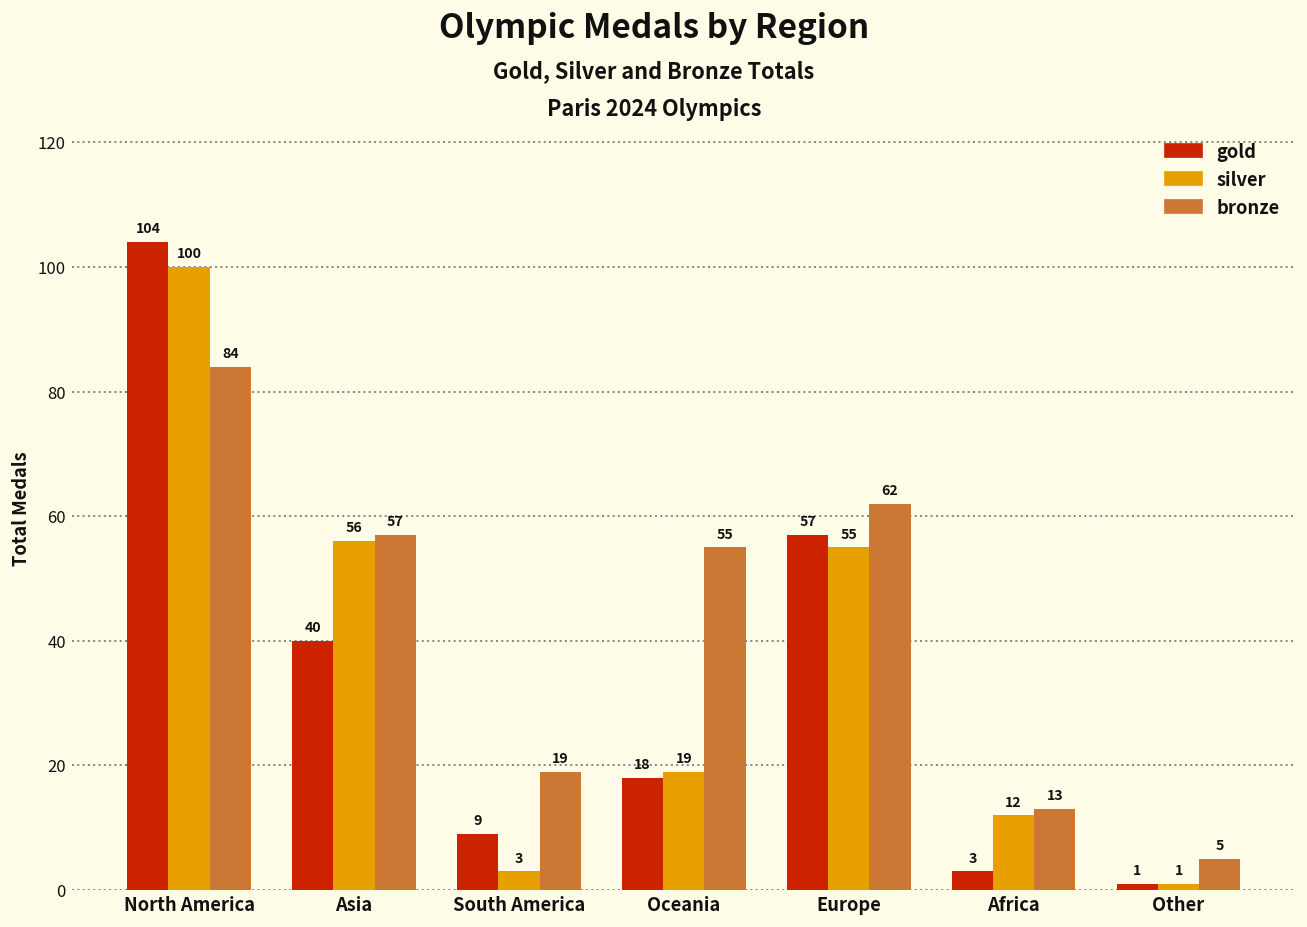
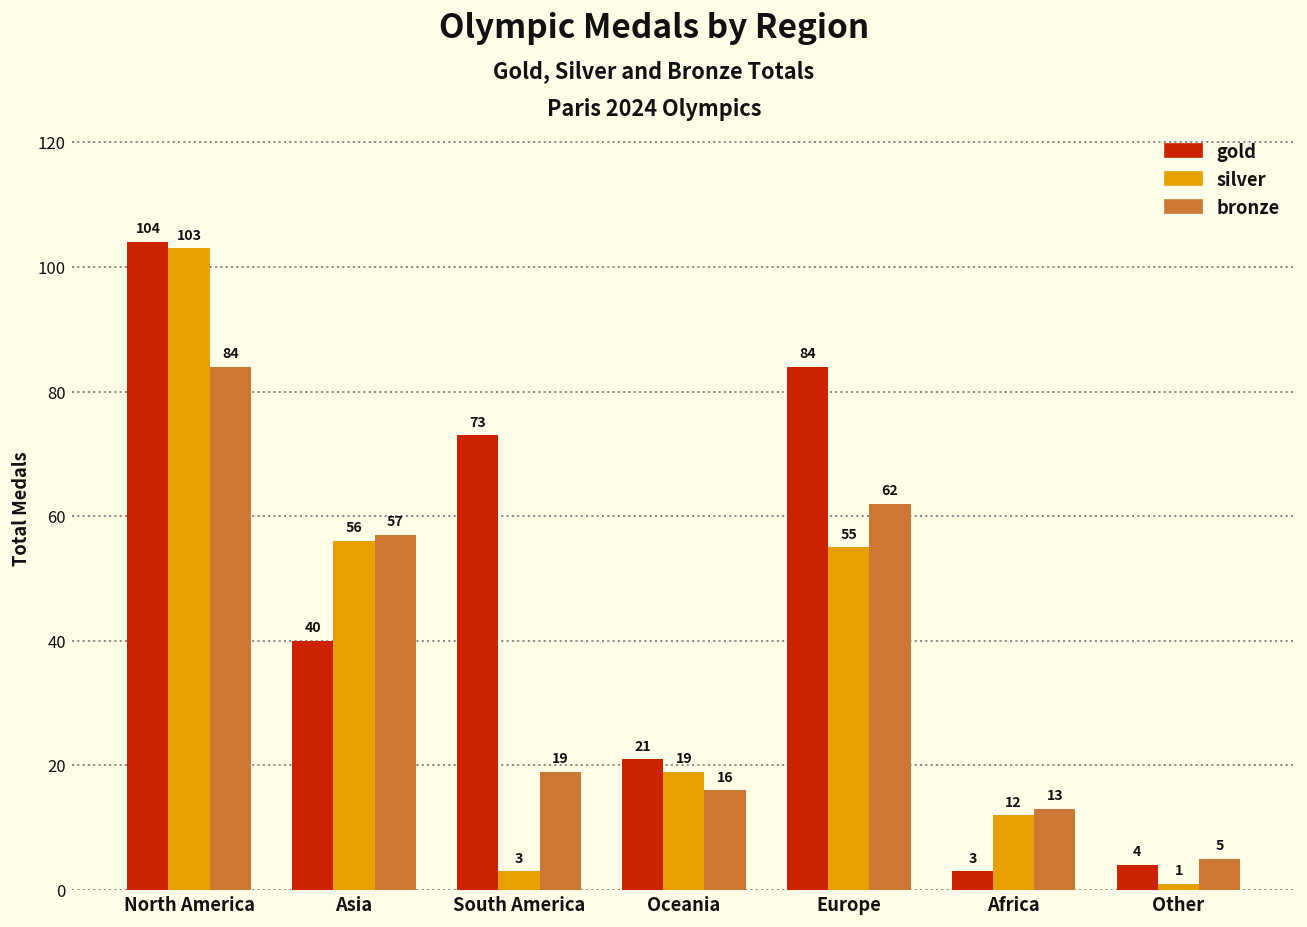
  {
    "gold": {
      "North America": 104,
      "Asia": 40,
-     "South America": 9,
-     "Oceania": 18,
-     "Europe": 57,
+     "South America": 73,
+     "Oceania": 21,
+     "Europe": 84,
      "Africa": 3,
-     "Other": 1
+     "Other": 4
    },
    "silver": {
-     "North America": 100,
+     "North America": 103,
      "Asia": 56,
      "South America": 3,
      "Oceania": 19,
      "Europe": 55,
      "Africa": 12,
      "Other": 1
    },
    "bronze": {
      "North America": 84,
      "Asia": 57,
      "South America": 19,
-     "Oceania": 55,
+     "Oceania": 16,
      "Europe": 62,
      "Africa": 13,
      "Other": 5
    }
  }
